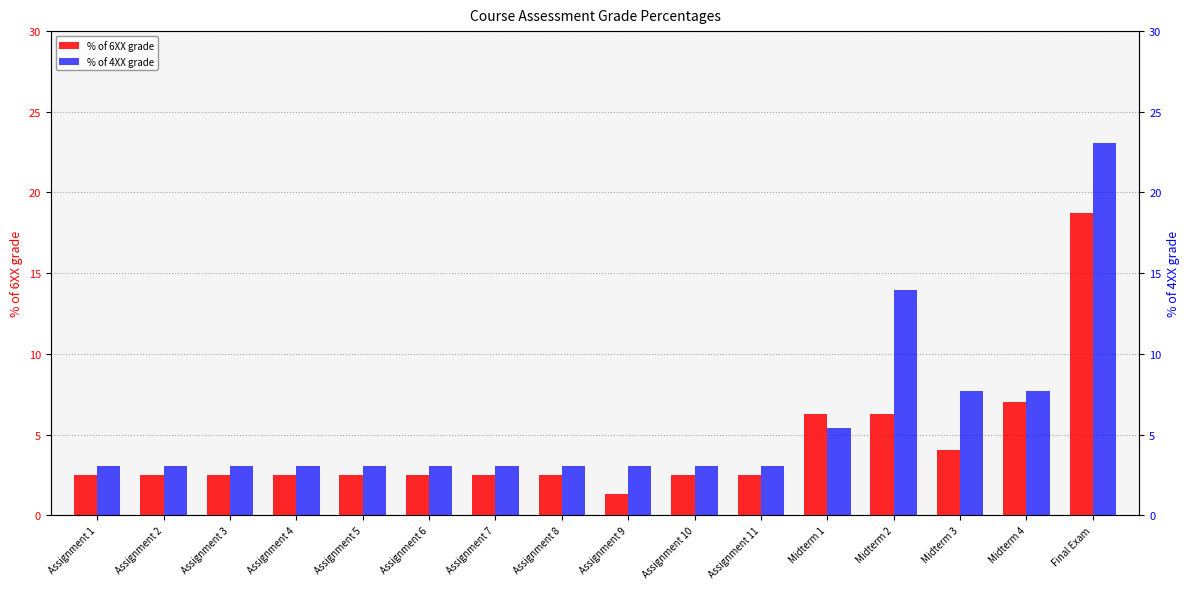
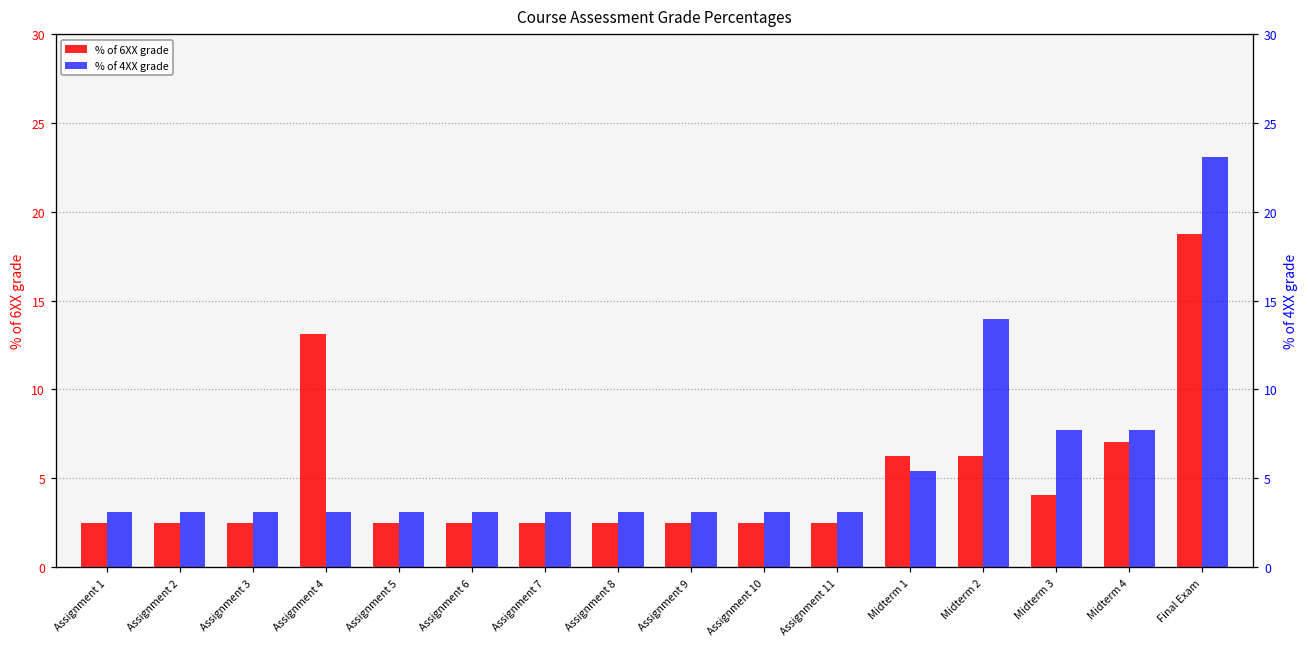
  {
    "% of 6XX grade": {
      "Assignment 1": 2.5,
      "Assignment 2": 2.5,
      "Assignment 3": 2.5,
-     "Assignment 4": 2.5,
+     "Assignment 4": 13.1,
      "Assignment 5": 2.5,
      "Assignment 6": 2.5,
      "Assignment 7": 2.5,
      "Assignment 8": 2.5,
-     "Assignment 9": 1.3,
+     "Assignment 9": 2.5,
      "Assignment 10": 2.5,
      "Assignment 11": 2.5,
      "Midterm 1": 6.3,
      "Midterm 2": 6.3,
      "Midterm 3": 4.0,
      "Midterm 4": 7.0,
      "Final Exam": 18.8
    },
    "% of 4XX grade": {
      "Assignment 1": 3.1,
      "Assignment 2": 3.1,
      "Assignment 3": 3.1,
      "Assignment 4": 3.1,
      "Assignment 5": 3.1,
      "Assignment 6": 3.1,
      "Assignment 7": 3.1,
      "Assignment 8": 3.1,
      "Assignment 9": 3.1,
      "Assignment 10": 3.1,
      "Assignment 11": 3.1,
      "Midterm 1": 5.4,
      "Midterm 2": 14.0,
      "Midterm 3": 7.7,
      "Midterm 4": 7.7,
      "Final Exam": 23.1
    }
  }
